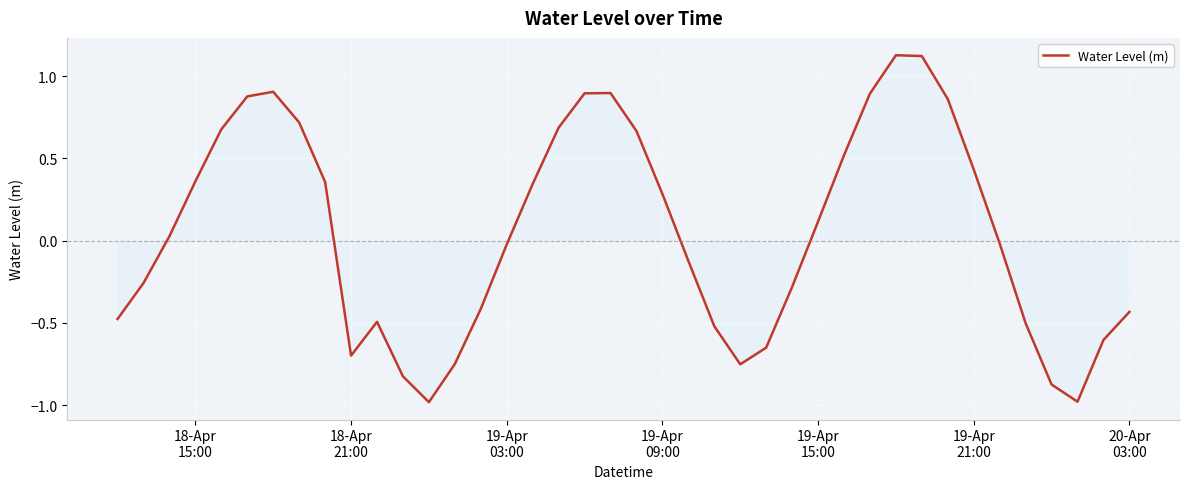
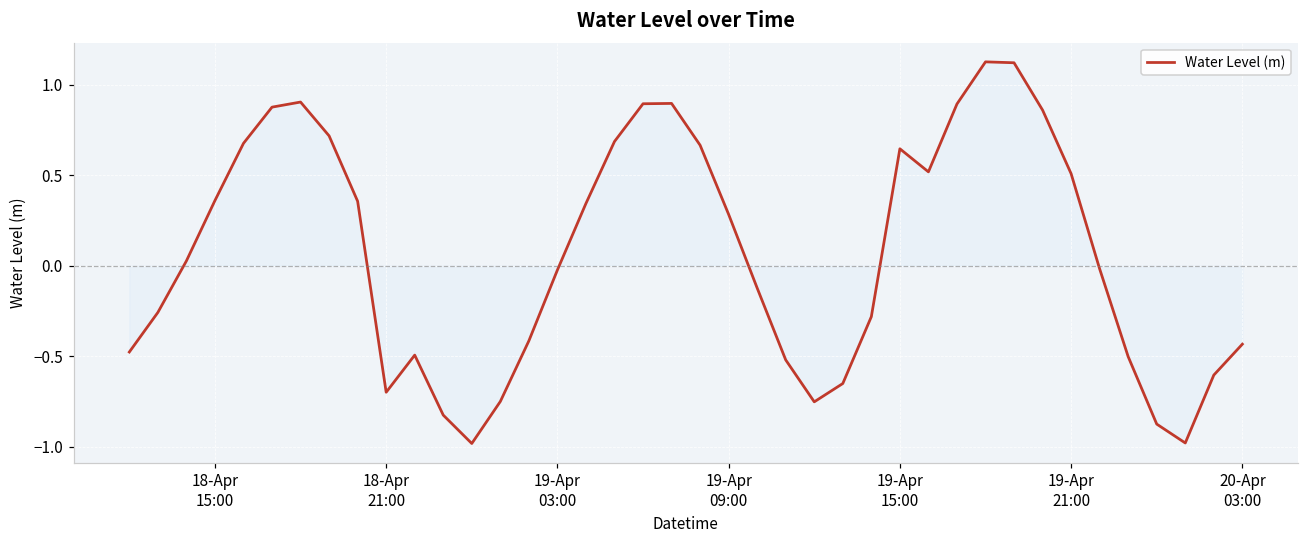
  {
    "Water Level (m)": {
      "18-Apr 21:00": -0.70,
      "19-Apr 03:00": -0.02,
-     "19-Apr 15:00": 0.12,
-     "19-Apr 21:00": 0.43,
+     "19-Apr 15:00": 0.65,
+     "19-Apr 21:00": 0.51,
      "20-Apr 03:00": -0.43
    }
  }
